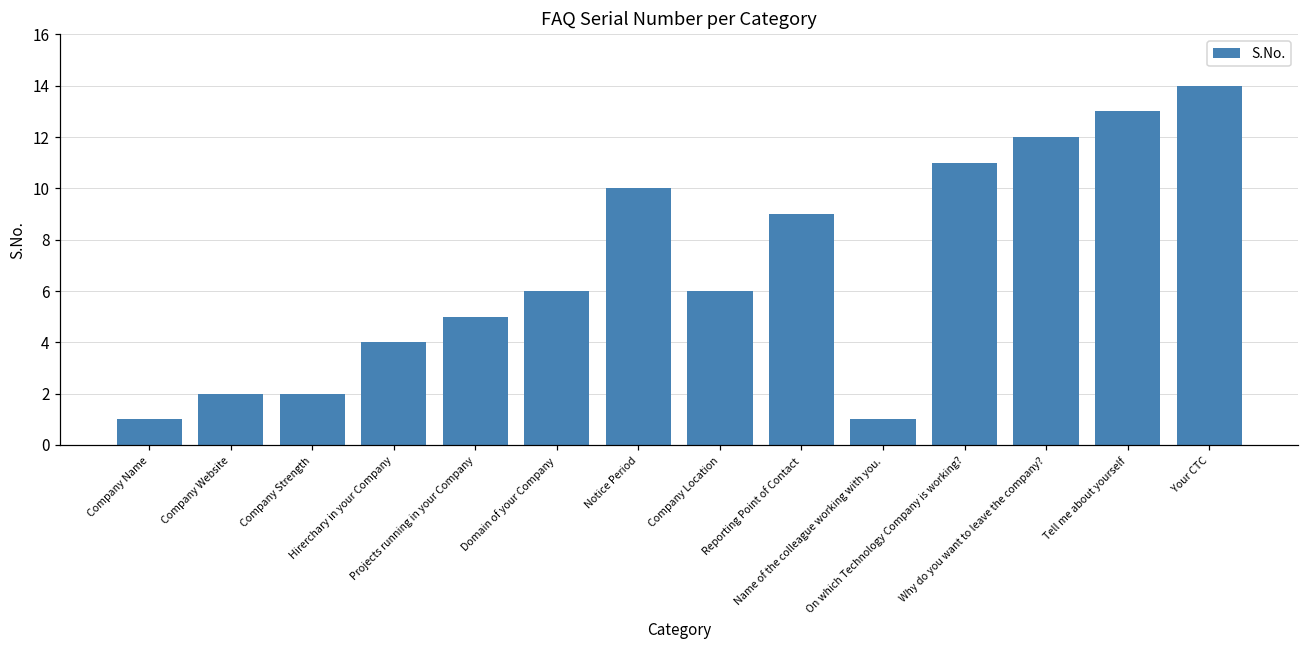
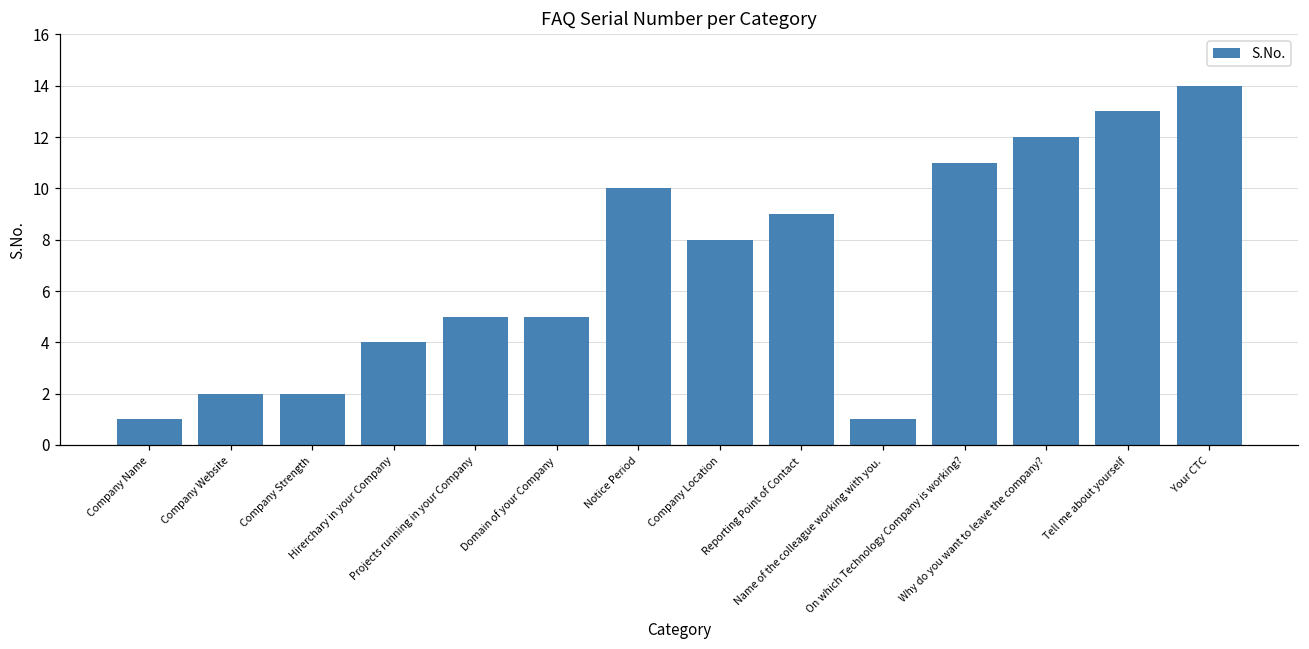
  {
    "Company Name": 1,
    "Company Website": 2,
    "Company Strength": 2,
    "Hirerchary in your Company": 4,
    "Projects running in your Company": 5,
-   "Domain of your Company": 6,
+   "Domain of your Company": 5,
    "Notice Period": 10,
-   "Company Location": 6,
+   "Company Location": 8,
    "Reporting Point of Contact": 9,
    "Name of the colleague working with you.": 1,
    "On which Technology Company is working?": 11,
    "Why do you want to leave the company?": 12,
    "Tell me about yourself": 13,
    "Your CTC": 14
  }
